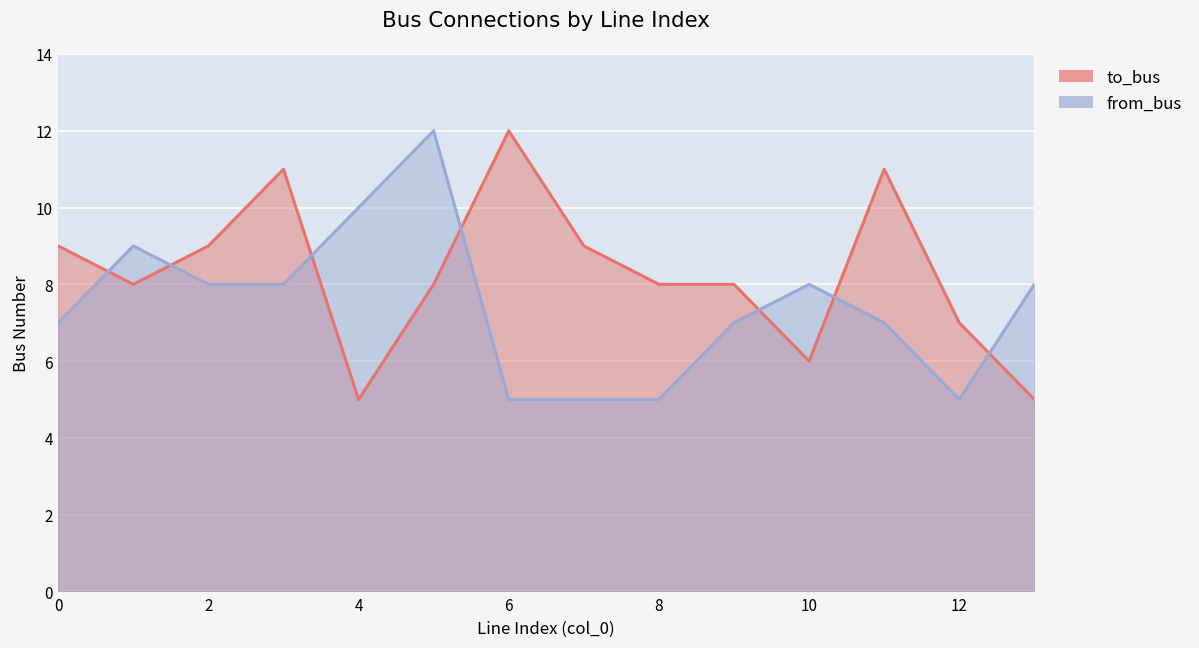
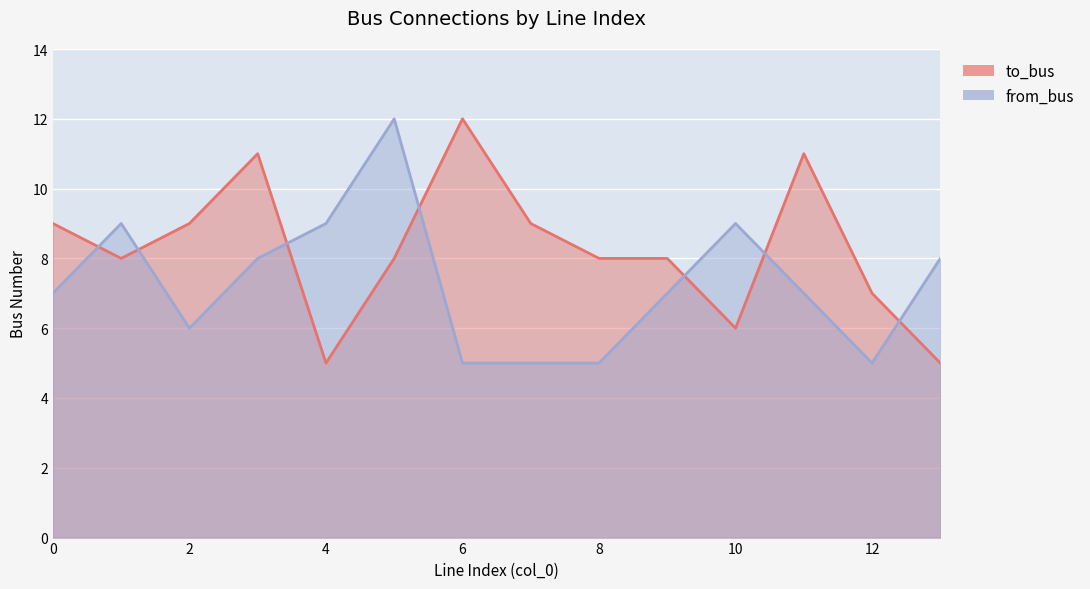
  {
    "to_bus": {
      "0": 9,
      "2": 9,
      "4": 5,
      "6": 12,
      "8": 8,
      "10": 6,
      "12": 7
    },
    "from_bus": {
      "0": 7,
-     "2": 8,
-     "4": 10,
+     "2": 6,
+     "4": 9,
      "6": 5,
      "8": 5,
-     "10": 8,
+     "10": 9,
      "12": 5
    }
  }
